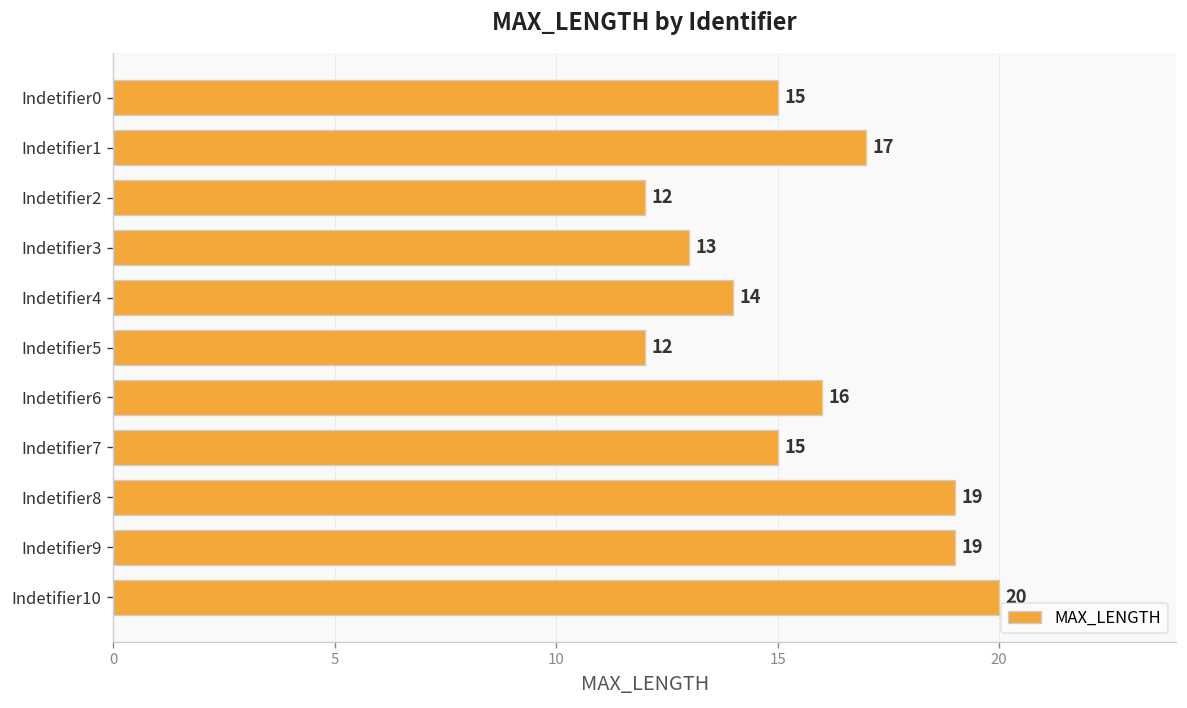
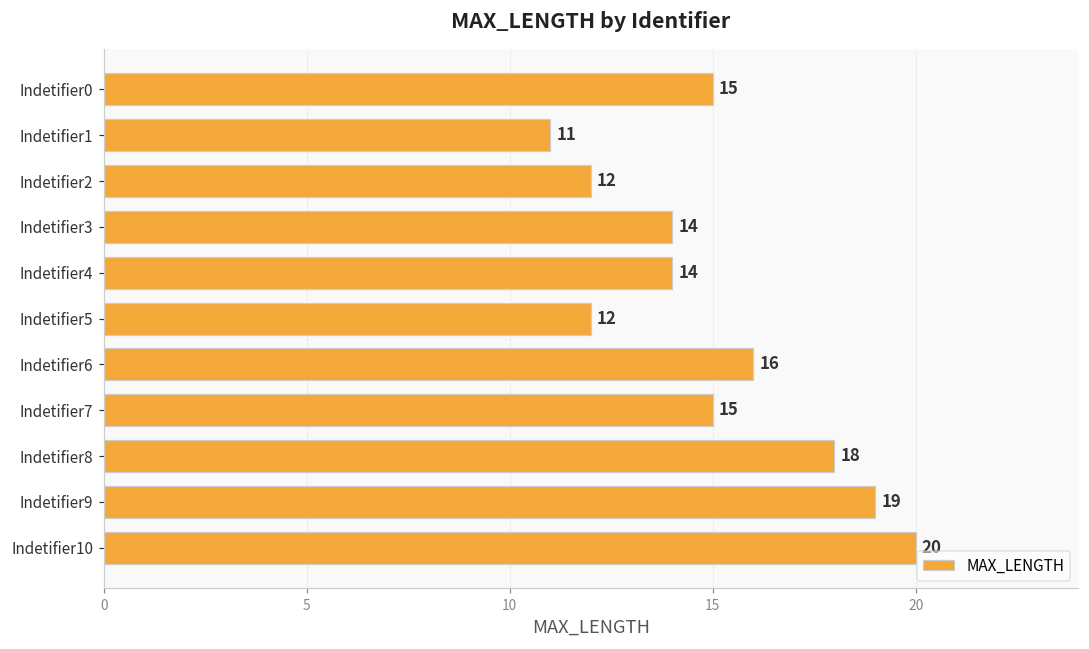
  {
    "Indetifier0": 15,
-   "Indetifier1": 17,
+   "Indetifier1": 11,
    "Indetifier2": 12,
-   "Indetifier3": 13,
+   "Indetifier3": 14,
    "Indetifier4": 14,
    "Indetifier5": 12,
    "Indetifier6": 16,
    "Indetifier7": 15,
-   "Indetifier8": 19,
+   "Indetifier8": 18,
    "Indetifier9": 19
  }
